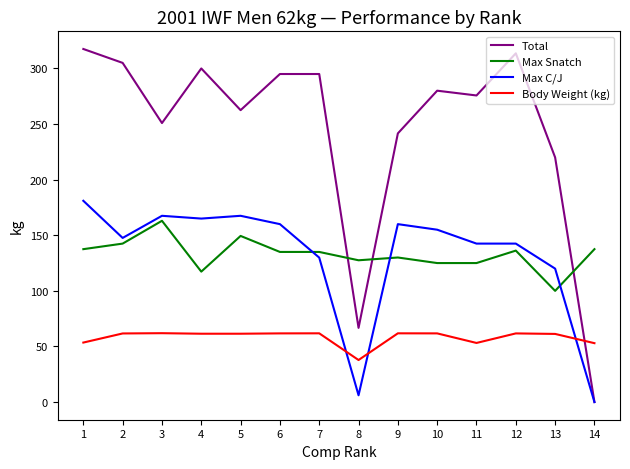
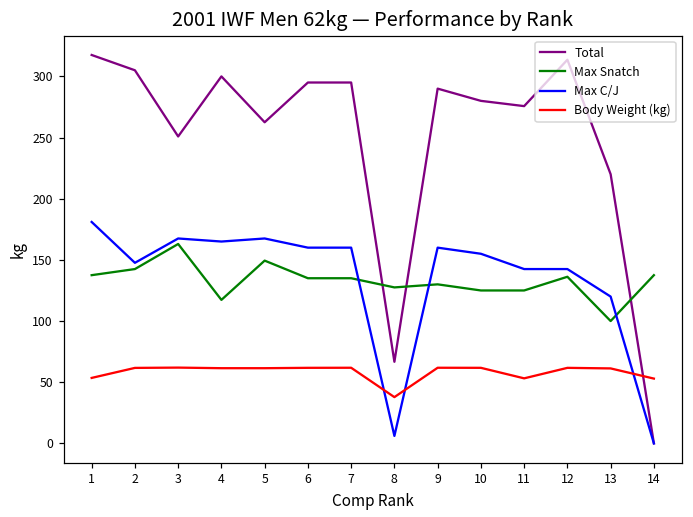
  {
    "Total": {
      "1": 318,
      "2": 305,
      "3": 251,
      "4": 300,
      "5": 263,
      "6": 295,
      "7": 295,
      "8": 67,
-     "9": 242,
+     "9": 290,
      "10": 280,
      "11": 276,
      "13": 220
    },
    "Max Snatch": {
      "1": 138,
      "2": 143,
      "3": 163,
      "4": 117,
      "5": 149,
      "6": 135,
      "7": 135,
      "8": 128,
      "9": 130,
      "10": 125,
      "11": 125,
      "12": 136,
      "13": 100,
      "14": 138
    },
    "Max C/J": {
      "1": 181,
      "2": 148,
      "3": 168,
      "4": 165,
      "5": 168,
      "6": 160,
-     "7": 130,
+     "7": 160,
      "8": 6,
      "9": 160,
      "10": 155,
      "11": 143,
      "12": 143,
      "13": 120
    },
    "Body Weight (kg)": {
      "1": 54,
      "2": 62,
      "3": 62,
      "4": 61,
      "5": 61,
      "6": 62,
      "7": 62,
      "8": 38,
      "9": 62,
      "10": 62,
      "11": 53,
      "12": 62,
      "13": 61,
      "14": 53
    }
  }
